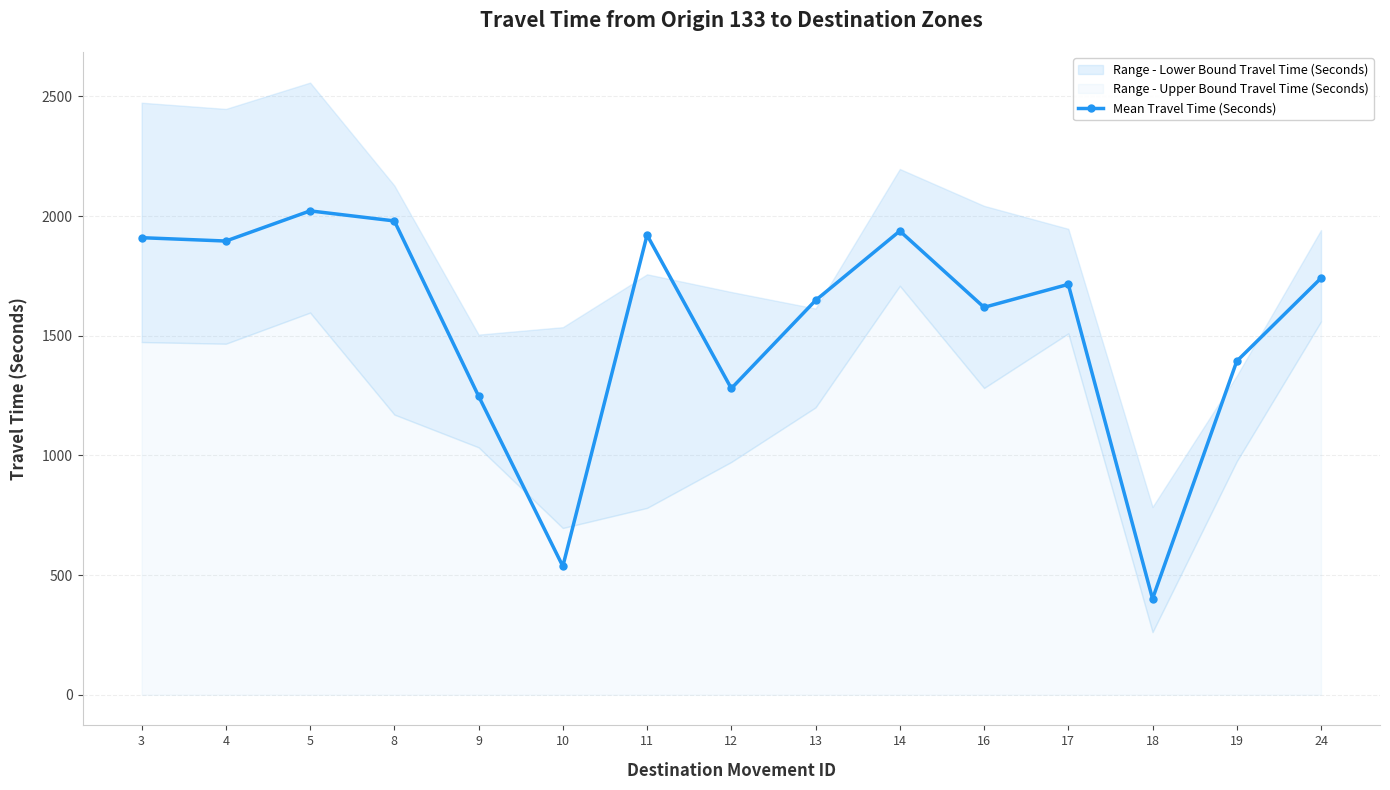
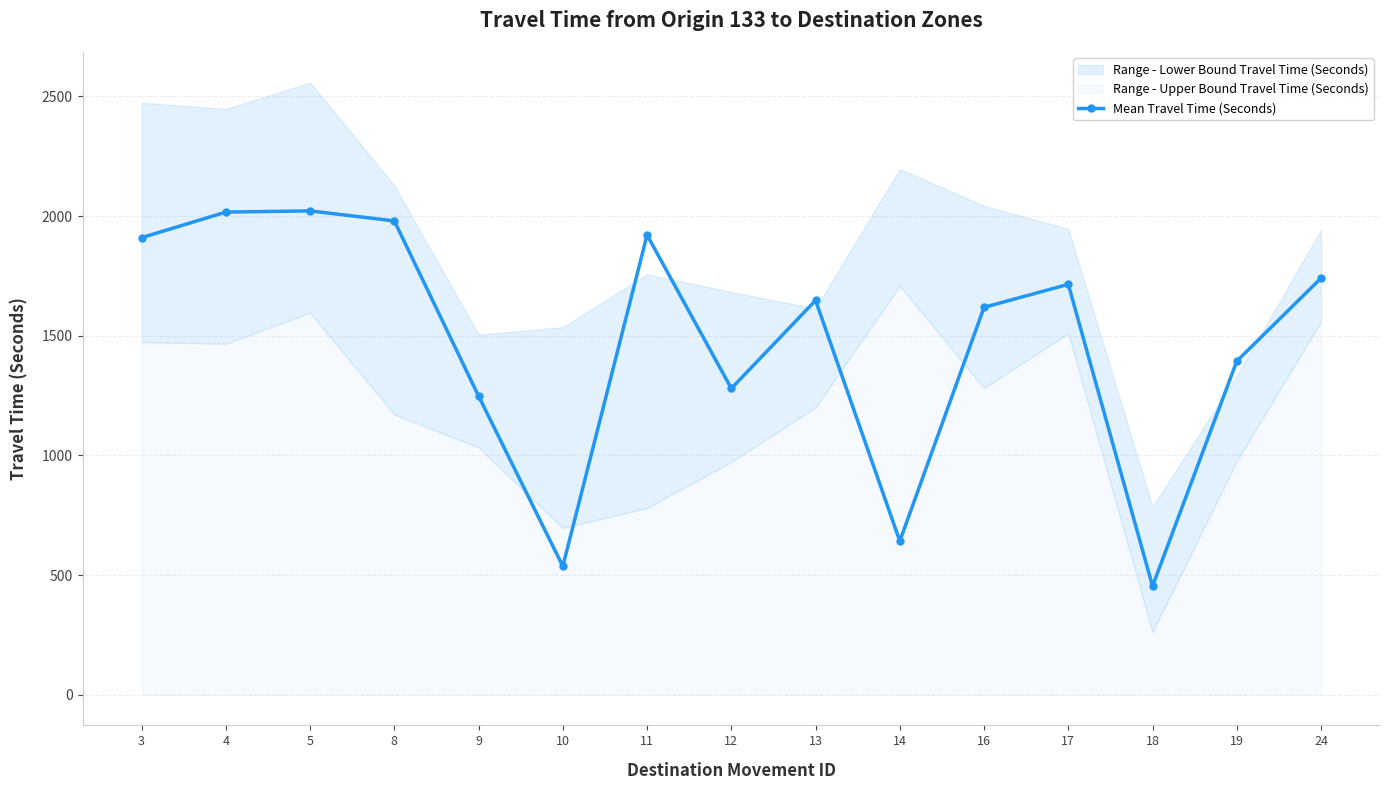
  {
    "Mean Travel Time (Seconds)": {
      "3": 1910,
-     "4": 1900,
+     "4": 2020,
      "5": 2020,
      "8": 1980,
      "9": 1250,
      "10": 540,
      "11": 1920,
      "12": 1280,
      "13": 1650,
-     "14": 1940,
+     "14": 640,
      "16": 1620,
      "17": 1720,
-     "18": 400,
+     "18": 450,
      "19": 1390,
      "24": 1740
    }
  }
